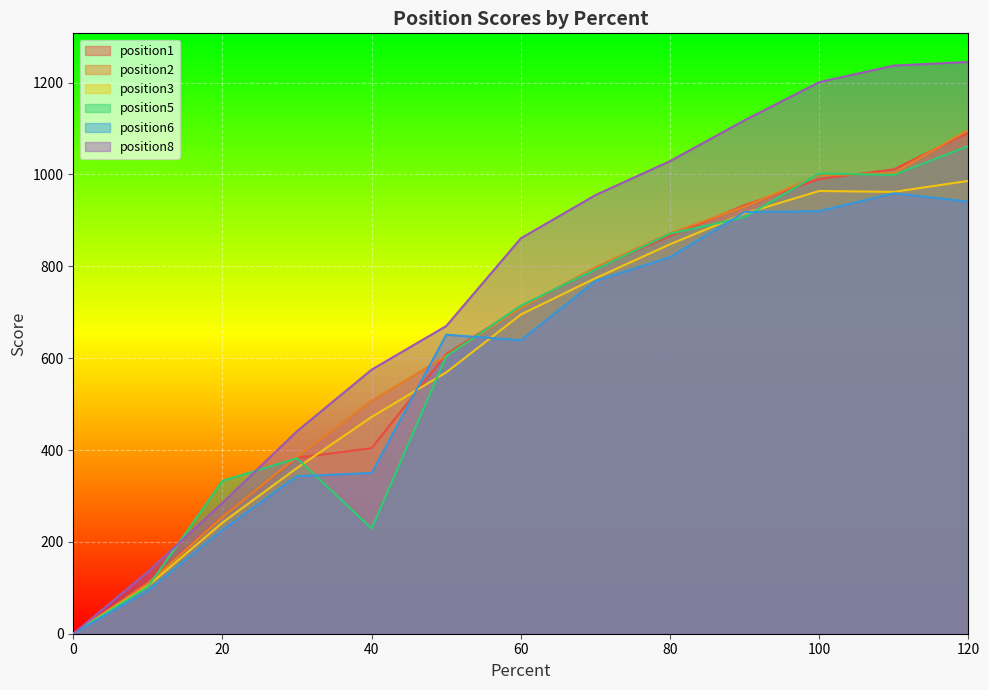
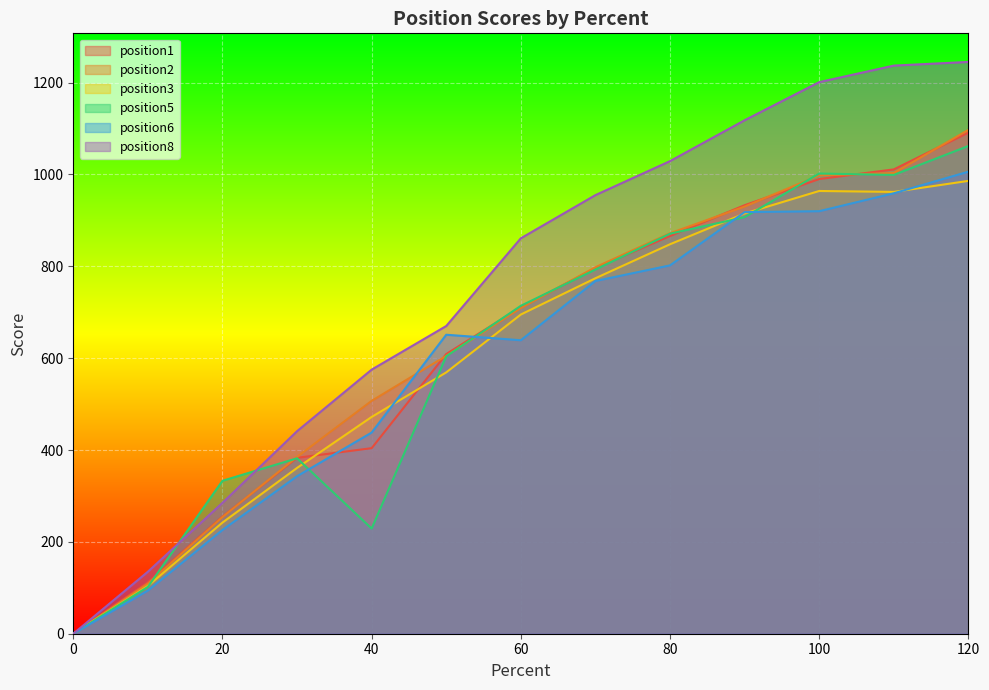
  {
    "position5": {
      "20": 330,
      "40": 230,
      "120": 1060
    },
    "position6": {
      "20": 230,
-     "40": 350,
+     "40": 440,
      "60": 640,
-     "80": 820,
+     "80": 800,
      "100": 920,
-     "120": 940
+     "120": 1010
    },
    "position8": {
      "20": 290,
      "40": 580,
      "60": 860,
      "80": 1030,
      "100": 1200,
      "120": 1250
    }
  }
